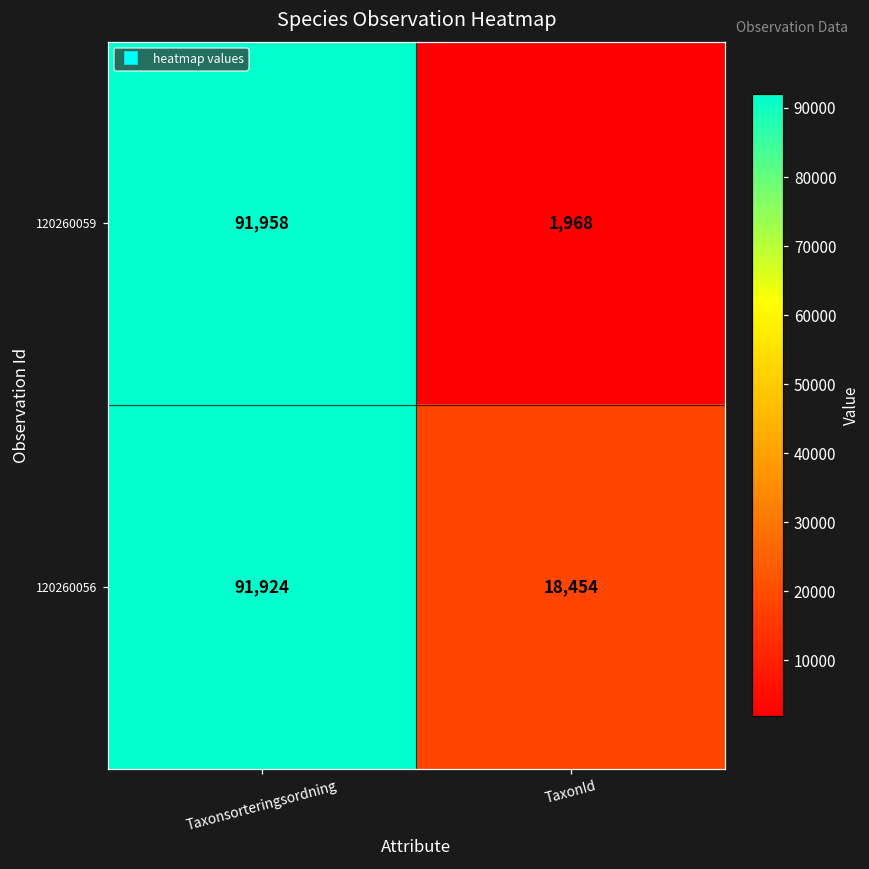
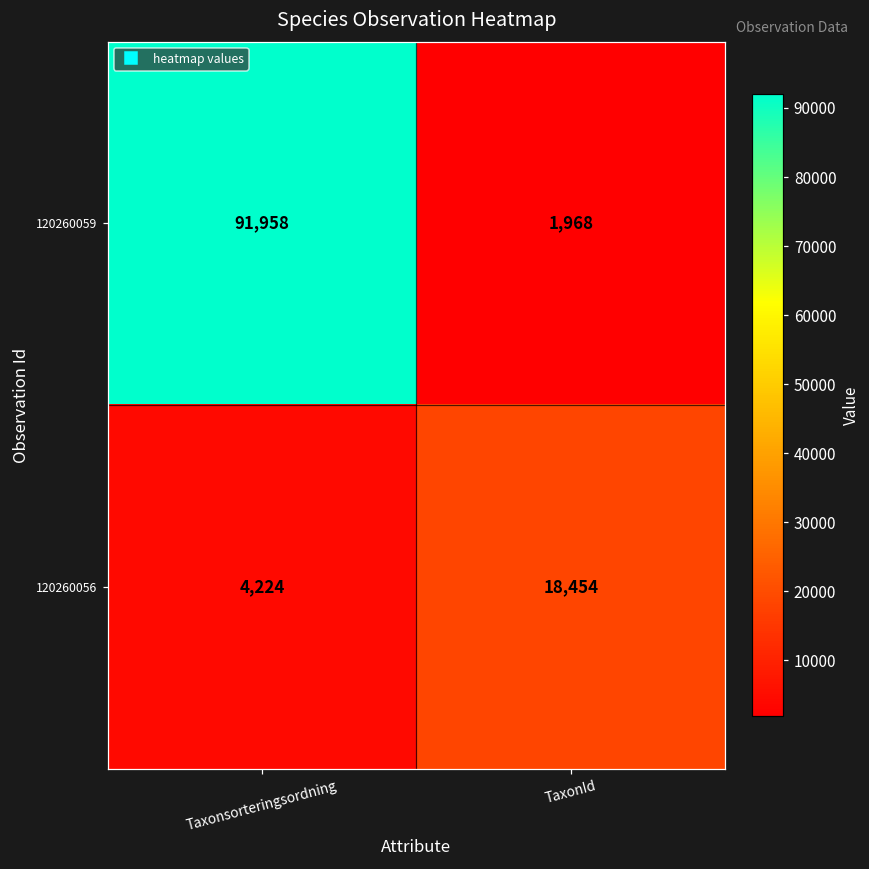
  {
    "120260059": {
      "Taxonsorteringsordning": "91,958",
      "TaxonId": "1,968"
    },
    "120260056": {
-     "Taxonsorteringsordning": "91,924",
+     "Taxonsorteringsordning": "4,224",
      "TaxonId": "18,454"
    }
  }
